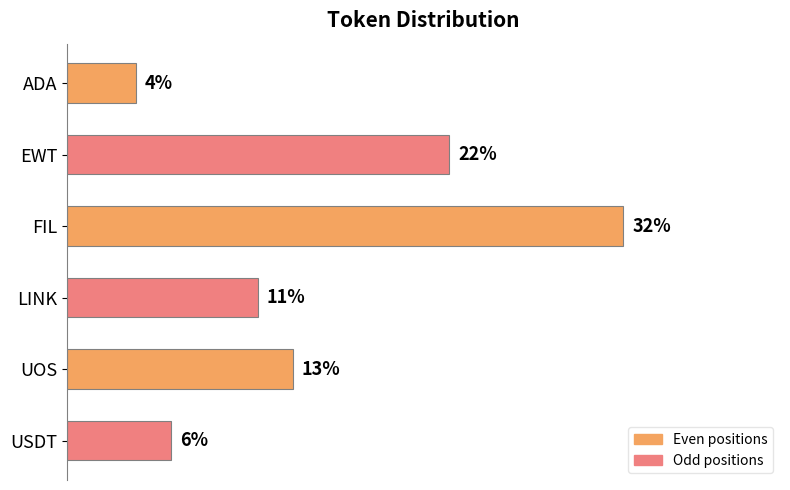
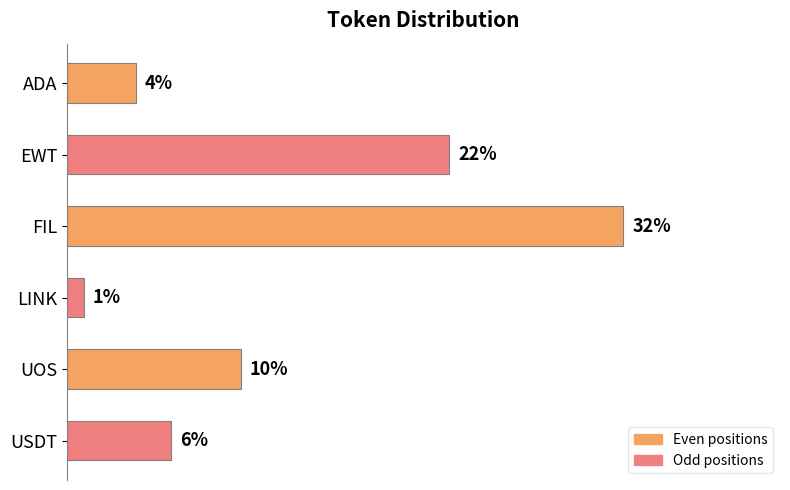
  {
    "ADA": "4%",
    "EWT": "22%",
    "FIL": "32%",
-   "LINK": "11%",
-   "UOS": "13%",
+   "LINK": "1%",
+   "UOS": "10%",
    "USDT": "6%"
  }
